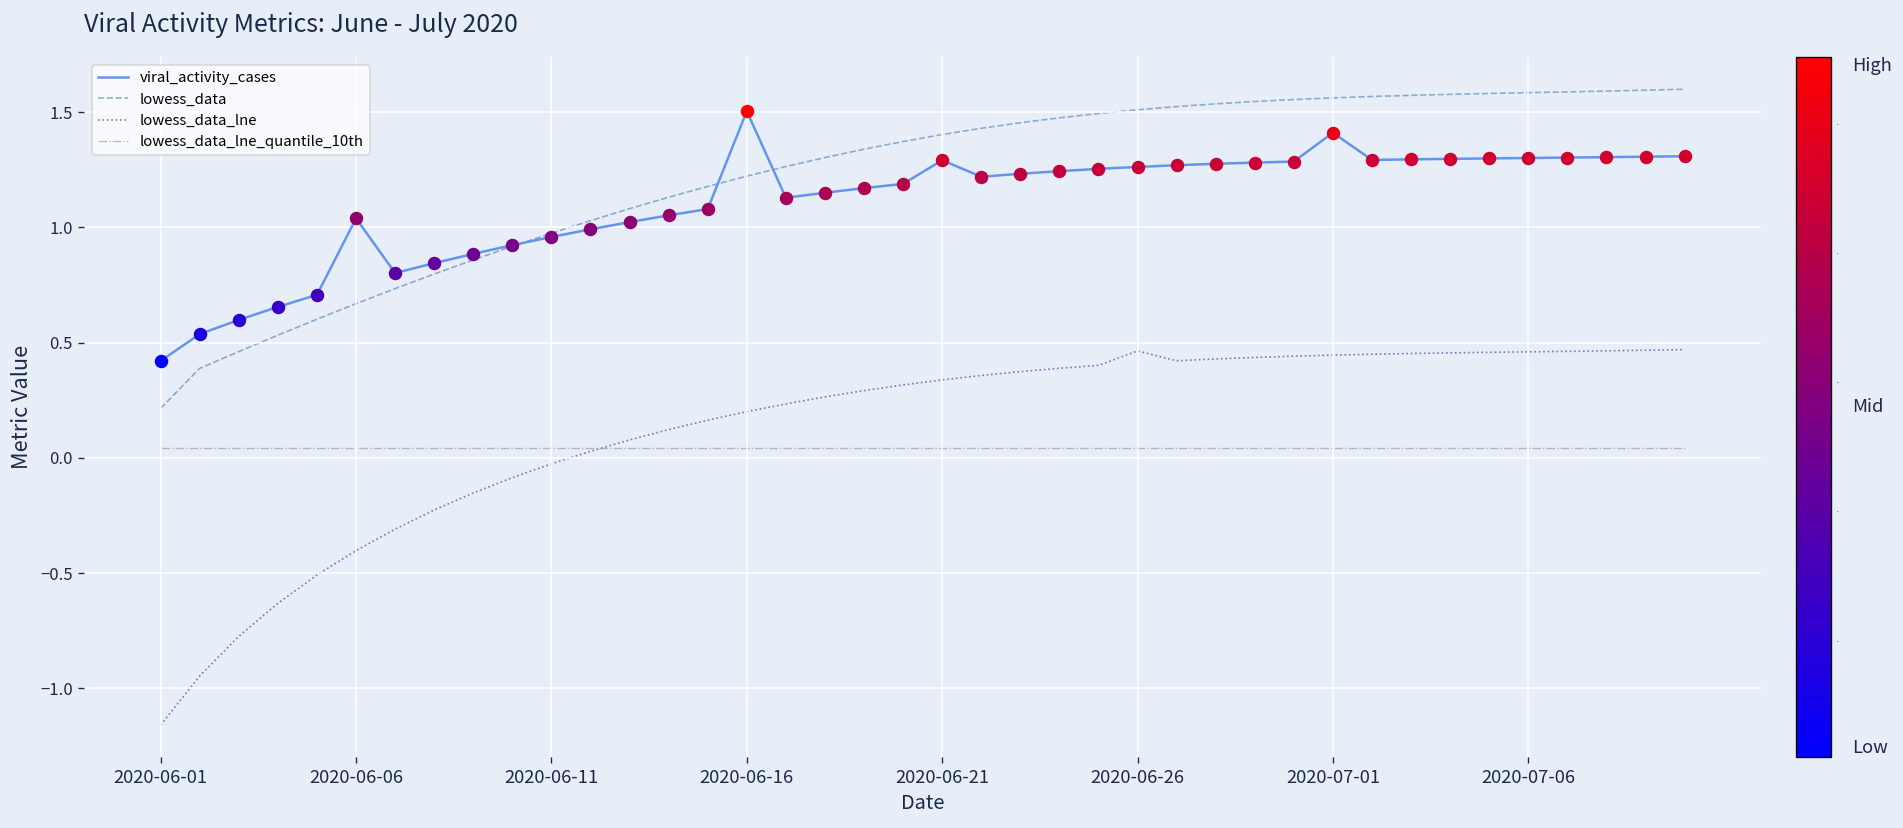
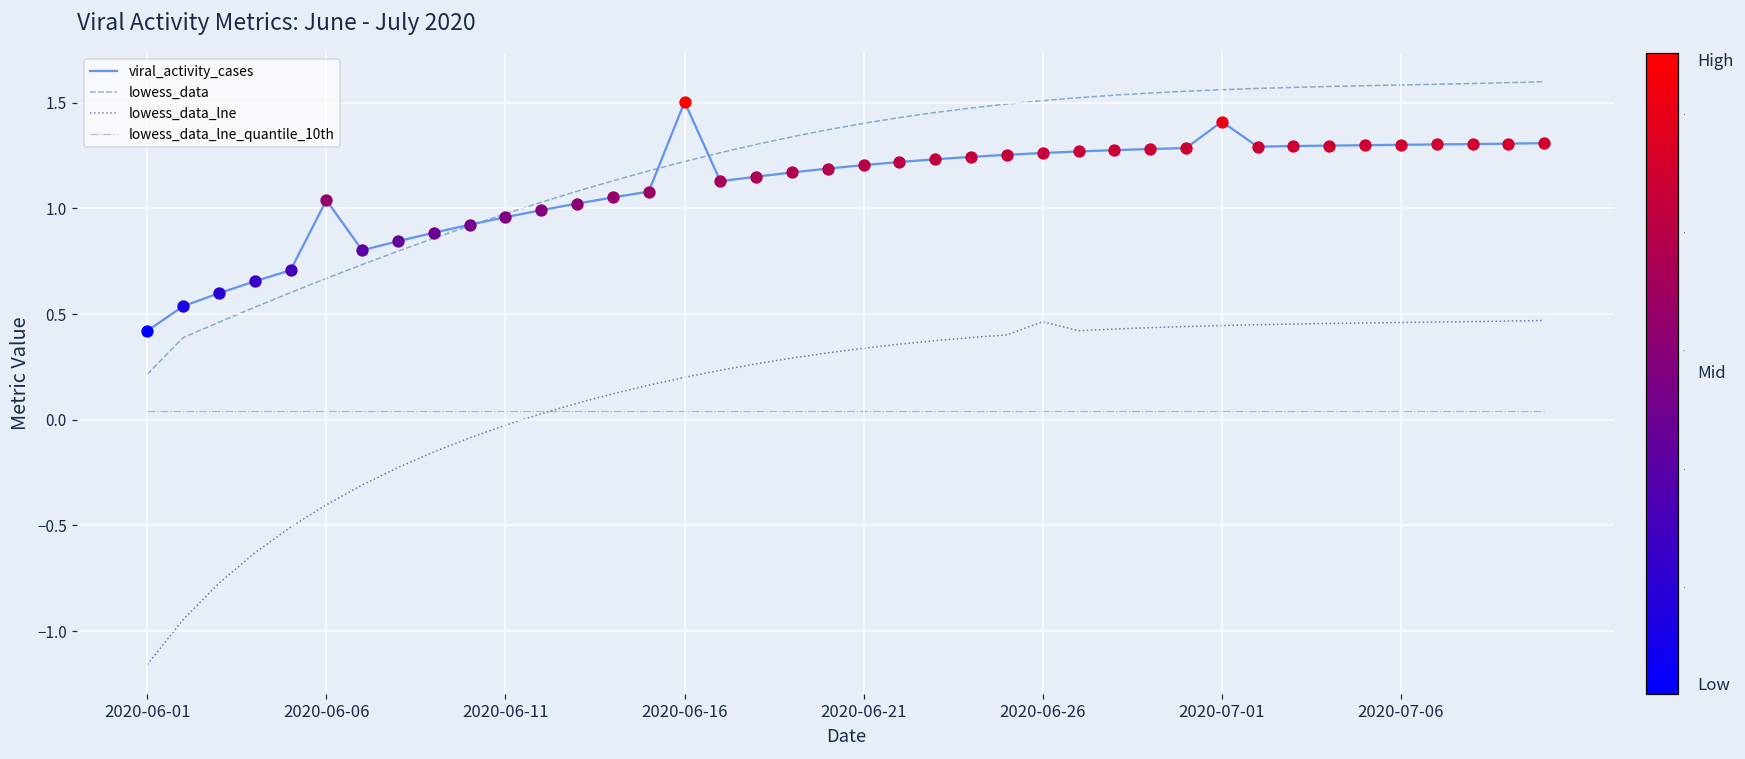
  {
    "viral_activity_cases": {
-     "2020-06-21": 1.29
+     "2020-06-21": 1.20
    },
    "lowess_data": {
      "2020-06-01": 0.22,
      "2020-06-06": 0.67,
      "2020-06-11": 0.97,
      "2020-06-16": 1.22,
      "2020-06-21": 1.40,
      "2020-06-26": 1.51,
      "2020-07-01": 1.56,
      "2020-07-06": 1.58
    },
    "lowess_data_lne": {
      "2020-06-01": -1.16,
      "2020-06-06": -0.40,
      "2020-06-11": -0.03,
      "2020-06-16": 0.20,
      "2020-06-21": 0.34,
      "2020-06-26": 0.46,
      "2020-07-01": 0.45,
      "2020-07-06": 0.46
    },
    "lowess_data_lne_quantile_10th": {
      "2020-06-01": 0.04,
      "2020-06-06": 0.04,
      "2020-06-11": 0.04,
      "2020-06-16": 0.04,
      "2020-06-21": 0.04,
      "2020-06-26": 0.04,
      "2020-07-01": 0.04,
      "2020-07-06": 0.04
    }
  }
